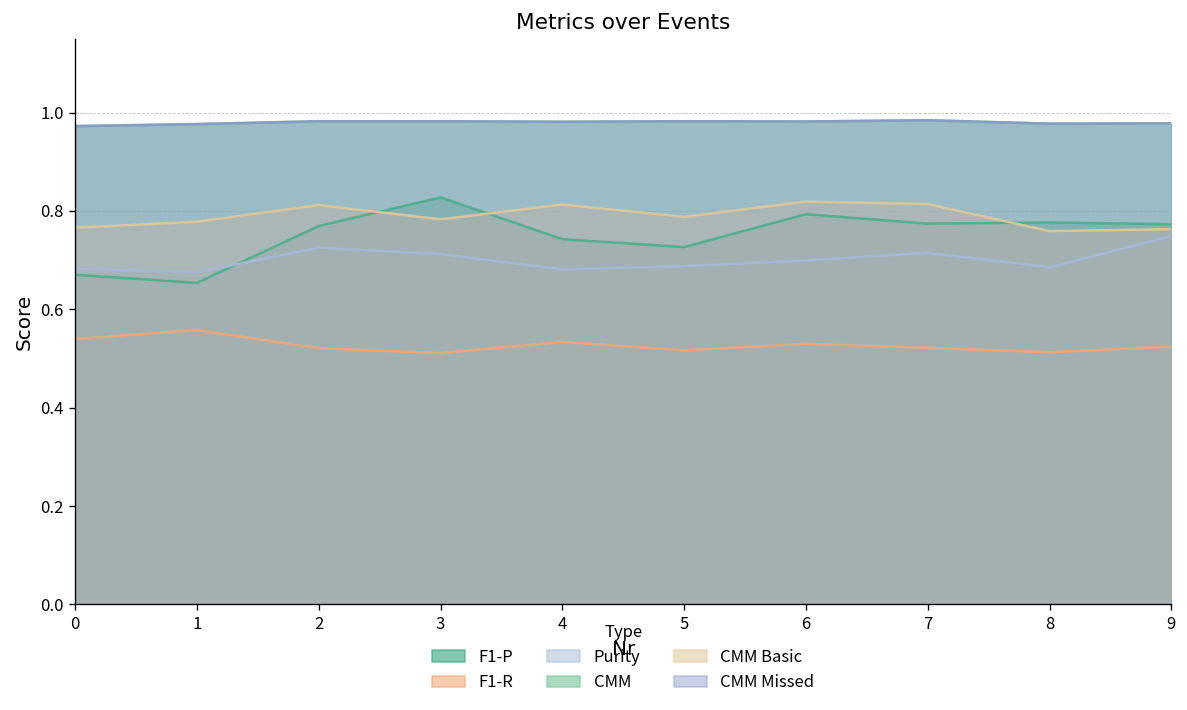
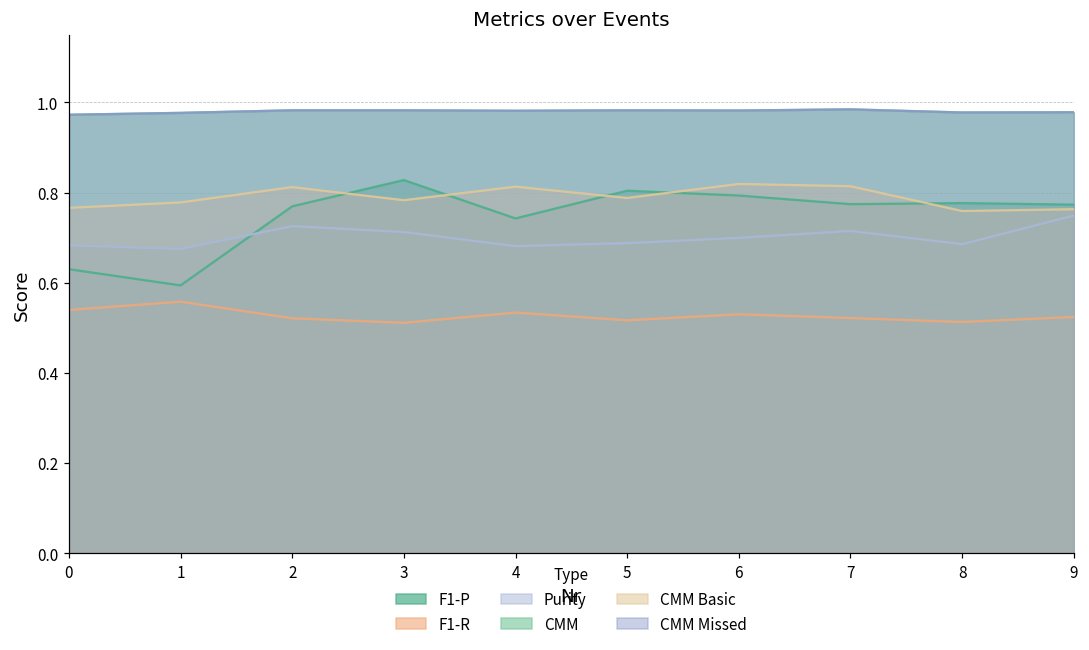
  {
    "F1-P": {
-     "0": 0.67,
-     "1": 0.65,
+     "0": 0.63,
+     "1": 0.59,
      "2": 0.77,
      "3": 0.83,
      "4": 0.74,
-     "5": 0.73,
+     "5": 0.80,
      "6": 0.79,
      "7": 0.77,
      "8": 0.78,
      "9": 0.77
    }
  }
